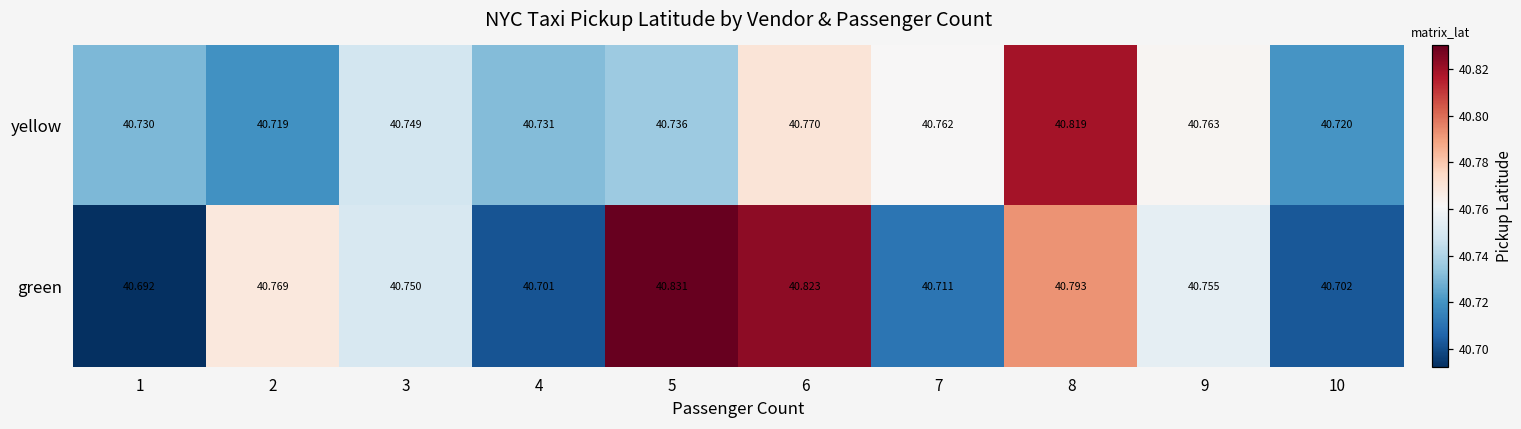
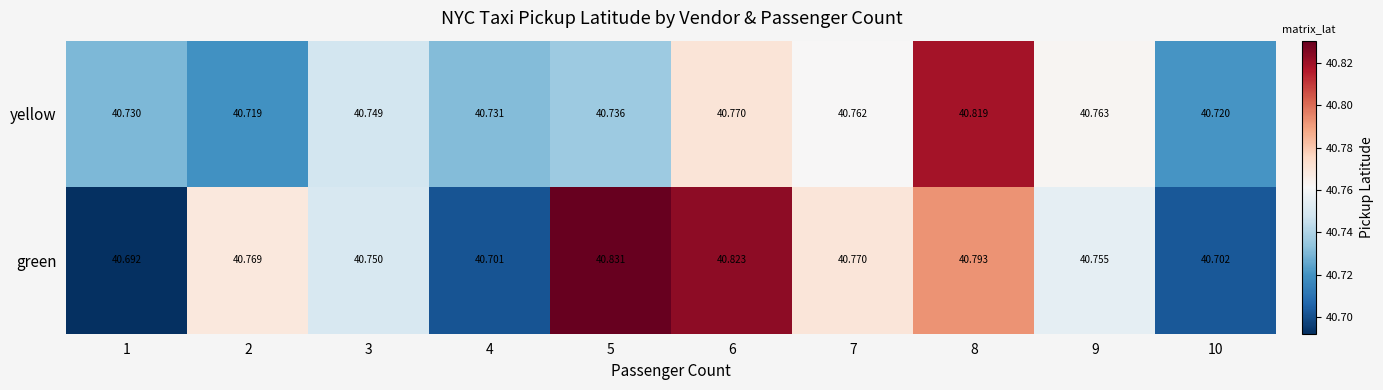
  {
    "yellow": {
      "1": 40.730,
      "2": 40.719,
      "3": 40.749,
      "4": 40.731,
      "5": 40.736,
      "6": 40.770,
      "7": 40.762,
      "8": 40.819,
      "9": 40.763,
      "10": 40.720
    },
    "green": {
      "1": 40.692,
      "2": 40.769,
      "3": 40.750,
      "4": 40.701,
      "5": 40.831,
      "6": 40.823,
-     "7": 40.711,
+     "7": 40.770,
      "8": 40.793,
      "9": 40.755,
      "10": 40.702
    }
  }
